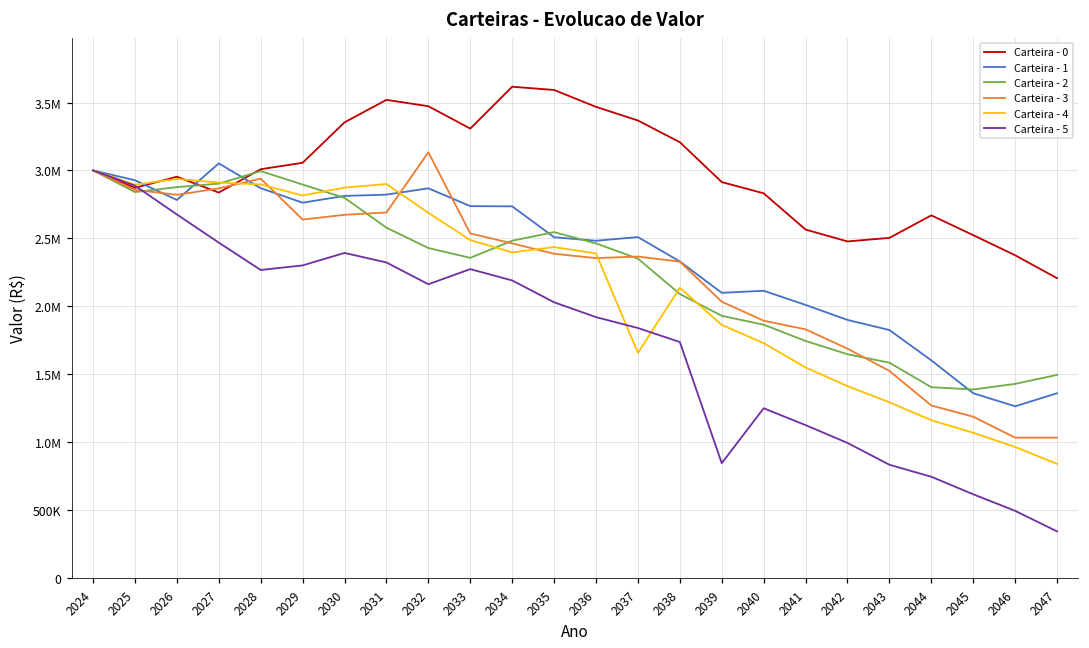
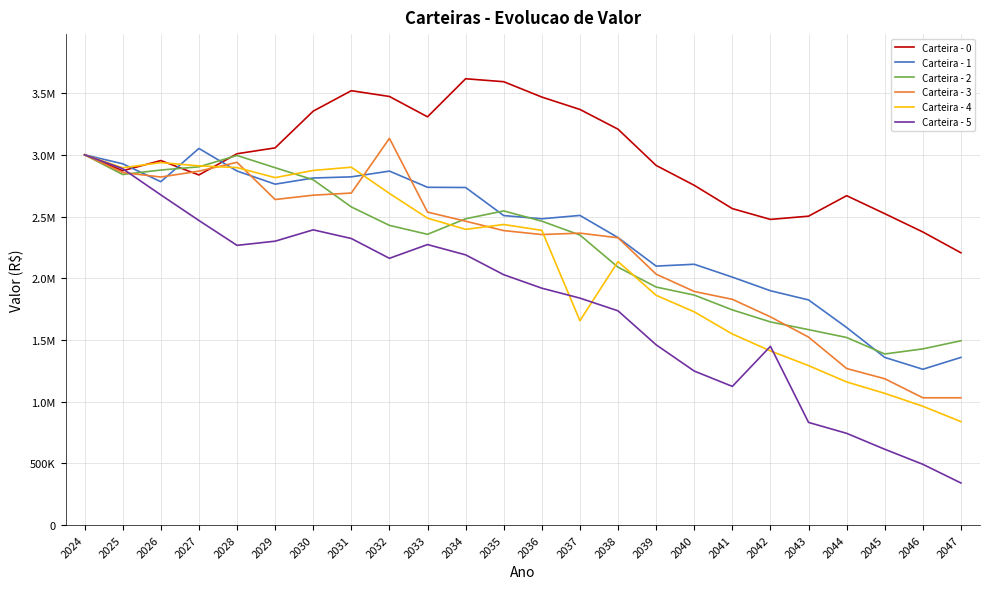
  {
    "Carteira - 0": {
      "2027": 2840000,
      "2029": 3060000,
      "2030": 3350000,
      "2031": 3520000,
      "2032": 3470000,
      "2033": 3310000,
      "2034": 3620000,
      "2035": 3590000,
      "2036": 3470000,
      "2037": 3370000,
      "2038": 3210000,
      "2039": 2910000,
-     "2040": 2830000,
+     "2040": 2750000,
      "2041": 2560000,
      "2042": 2480000,
      "2043": 2500000,
      "2044": 2670000,
      "2045": 2520000,
      "2046": 2370000,
      "2047": 2210000
    },
    "Carteira - 1": {
      "2025": 2930000,
      "2026": 2780000,
      "2027": 3050000,
      "2028": 2870000,
      "2029": 2760000,
      "2031": 2820000,
      "2032": 2870000,
      "2033": 2740000,
      "2034": 2740000,
      "2035": 2510000,
      "2037": 2510000,
      "2039": 2100000,
      "2040": 2110000,
      "2041": 2010000,
      "2042": 1900000,
      "2043": 1820000,
      "2044": 1600000,
      "2045": 1360000,
      "2046": 1260000,
      "2047": 1360000
    },
    "Carteira - 2": {
      "2026": 2880000,
      "2029": 2900000,
      "2031": 2580000,
      "2032": 2430000,
      "2033": 2360000,
      "2035": 2550000,
      "2038": 2090000,
      "2039": 1930000,
      "2040": 1860000,
      "2041": 1740000,
      "2042": 1650000,
      "2043": 1580000,
-     "2044": 1400000,
+     "2044": 1520000,
      "2045": 1390000,
      "2046": 1430000,
      "2047": 1490000
    },
    "Carteira - 3": {
      "2026": 2820000,
      "2027": 2870000,
      "2028": 2940000,
      "2029": 2640000,
      "2030": 2670000,
      "2031": 2690000,
      "2032": 3130000,
      "2033": 2540000,
      "2035": 2390000,
      "2036": 2350000,
      "2039": 2030000,
      "2040": 1890000,
      "2041": 1830000,
      "2042": 1690000,
      "2043": 1520000,
      "2044": 1270000,
      "2045": 1190000,
      "2046": 1030000,
      "2047": 1030000
    },
    "Carteira - 4": {
      "2028": 2900000,
      "2029": 2820000,
      "2030": 2870000,
      "2031": 2900000,
      "2032": 2690000,
      "2033": 2490000,
      "2034": 2400000,
      "2035": 2440000,
      "2036": 2390000,
      "2037": 1660000,
      "2038": 2140000,
      "2039": 1860000,
      "2040": 1730000,
      "2041": 1550000,
      "2042": 1410000,
      "2043": 1290000,
      "2044": 1160000,
      "2045": 1070000,
      "2046": 960000,
      "2047": 840000
    },
    "Carteira - 5": {
      "2026": 2680000,
      "2027": 2470000,
      "2028": 2270000,
      "2029": 2300000,
      "2030": 2390000,
      "2031": 2320000,
      "2032": 2160000,
      "2033": 2270000,
      "2034": 2190000,
      "2035": 2030000,
      "2036": 1920000,
      "2037": 1840000,
      "2038": 1740000,
-     "2039": 840000,
+     "2039": 1460000,
      "2040": 1250000,
      "2041": 1120000,
-     "2042": 990000,
+     "2042": 1450000,
      "2043": 830000,
      "2044": 740000,
      "2045": 610000,
      "2046": 490000,
      "2047": 340000
    }
  }
